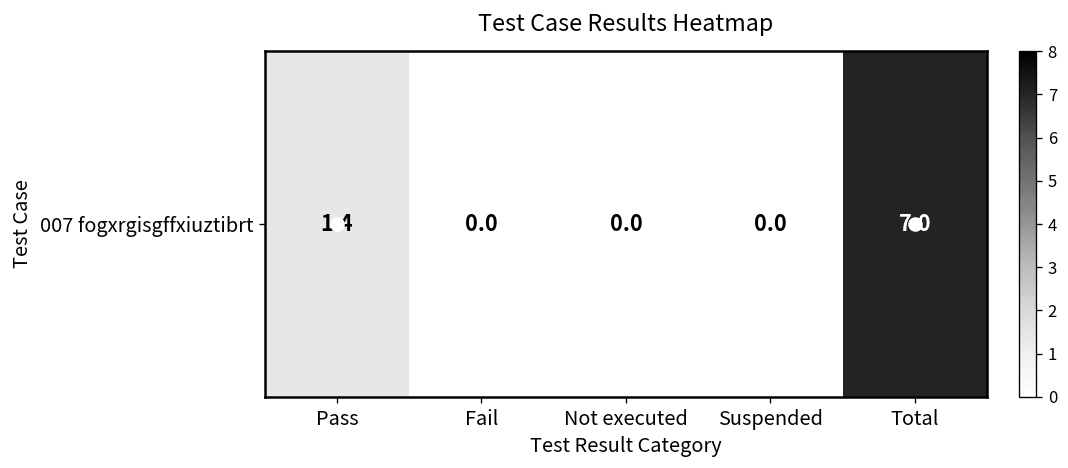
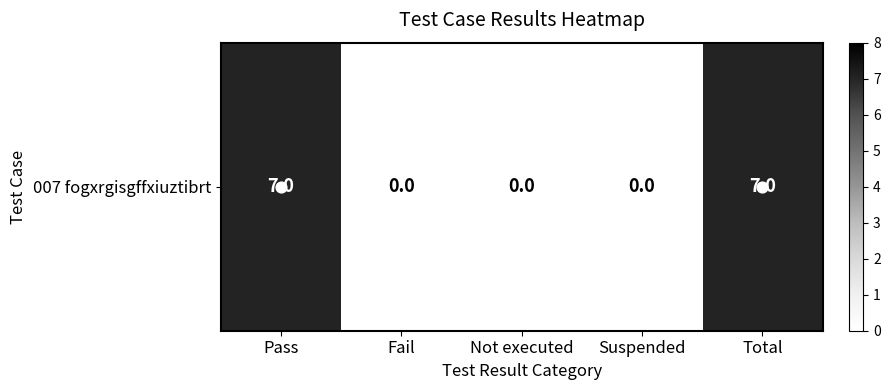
  {
    "007 fogxrgisgffxiuztibrt": {
-     "Pass": 1.4,
+     "Pass": 7.0,
      "Fail": 0.0,
      "Not executed": 0.0,
      "Suspended": 0.0
    }
  }
